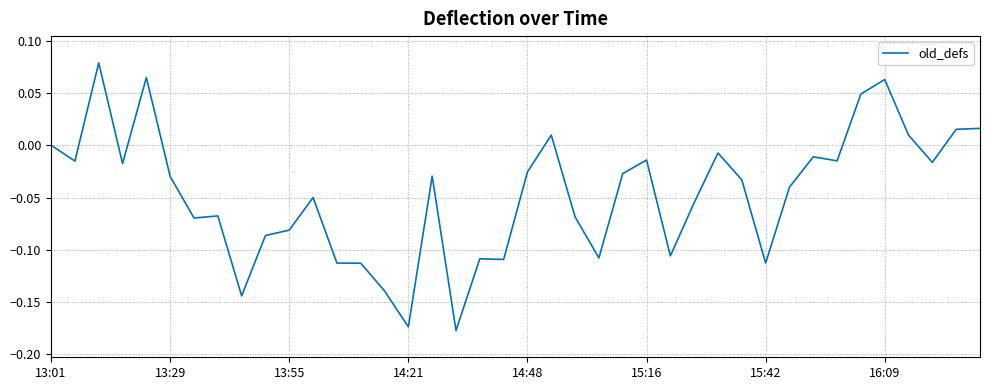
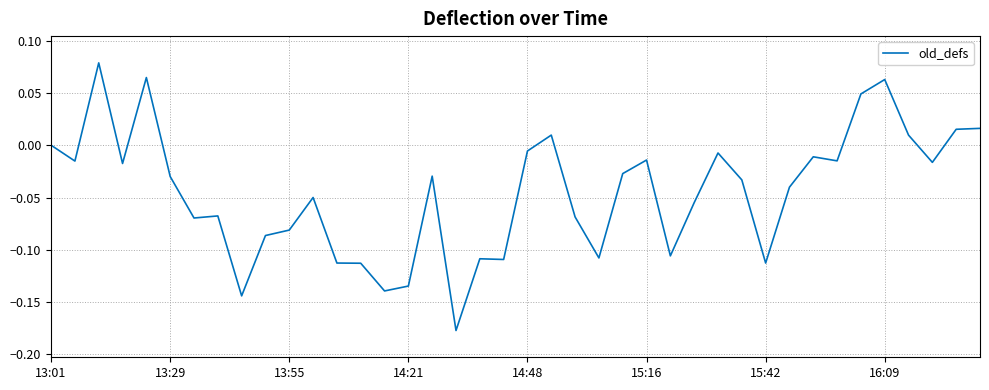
  {
    "13:01": 0.000,
    "13:29": -0.030,
    "13:55": -0.081,
-   "14:21": -0.174,
-   "14:48": -0.026,
+   "14:21": -0.135,
+   "14:48": -0.006,
    "15:16": -0.014,
    "15:42": -0.113,
    "16:09": 0.063
  }
